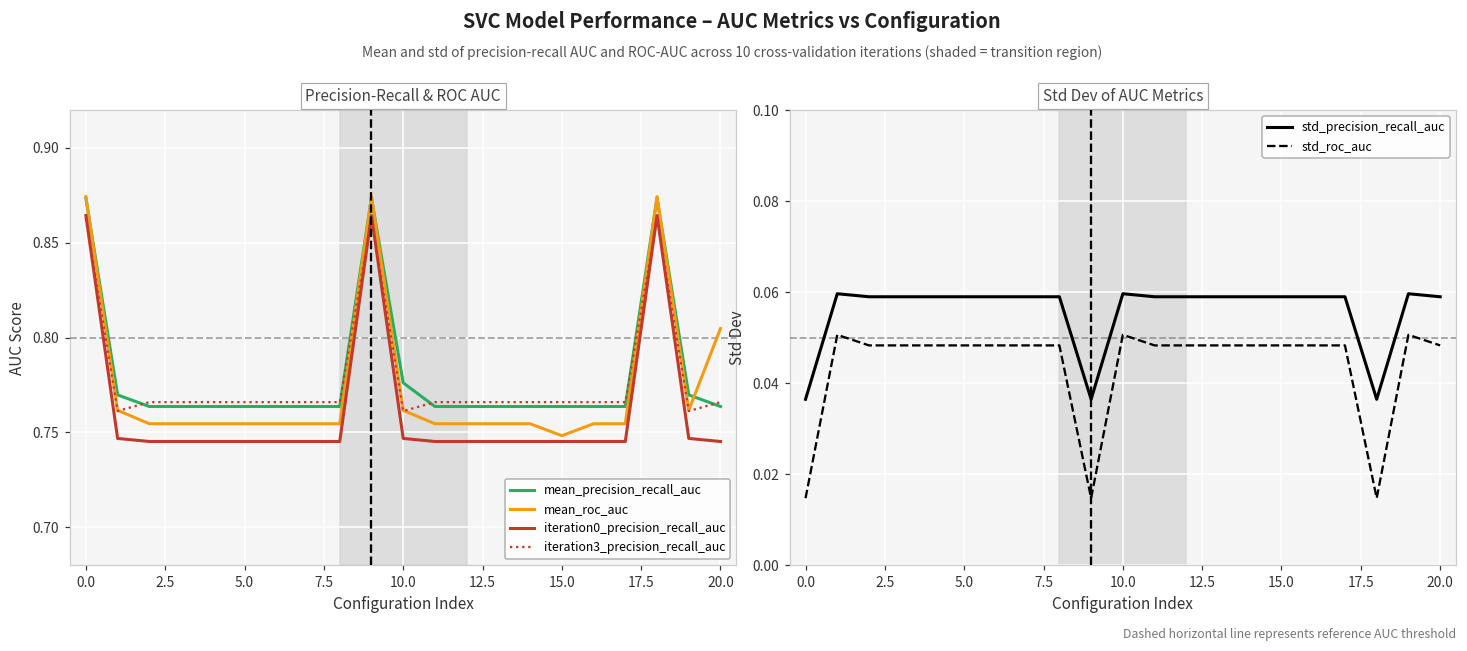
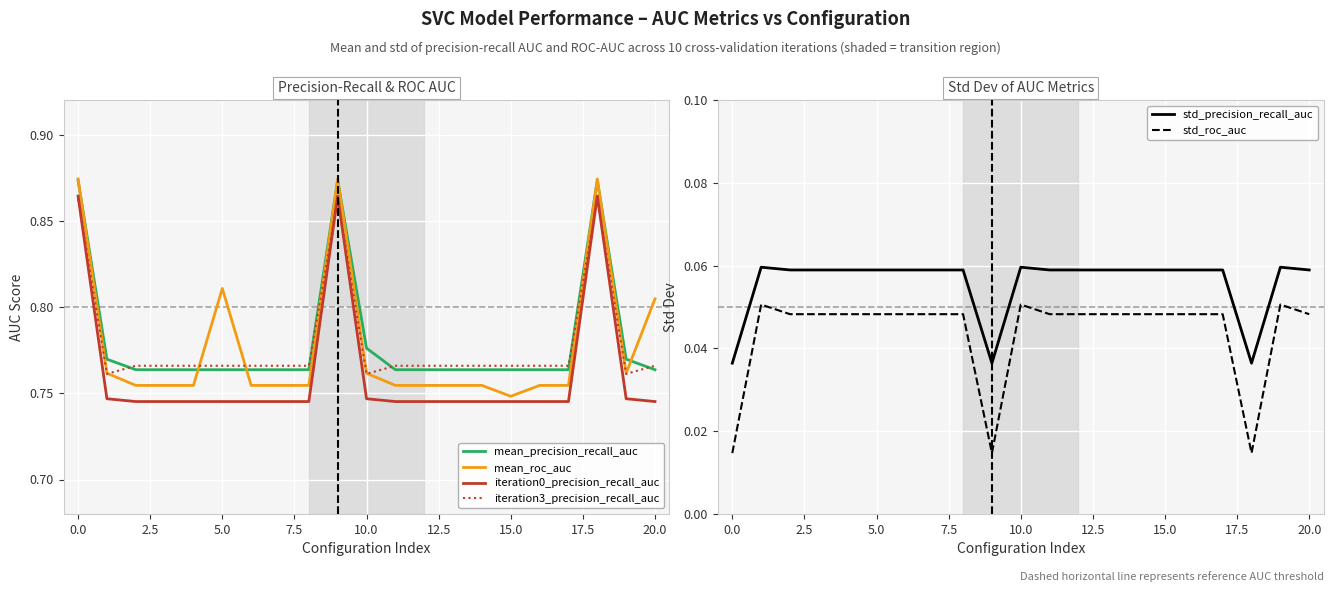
  {
    "Precision-Recall & ROC AUC": {
      "mean_precision_recall_auc": {
        "5.0": 0.764,
        "10.0": 0.776,
        "15.0": 0.764,
        "20.0": 0.764
      },
      "mean_roc_auc": {
-       "5.0": 0.755,
+       "5.0": 0.811,
        "15.0": 0.748,
        "20.0": 0.805
      }
    }
  }
